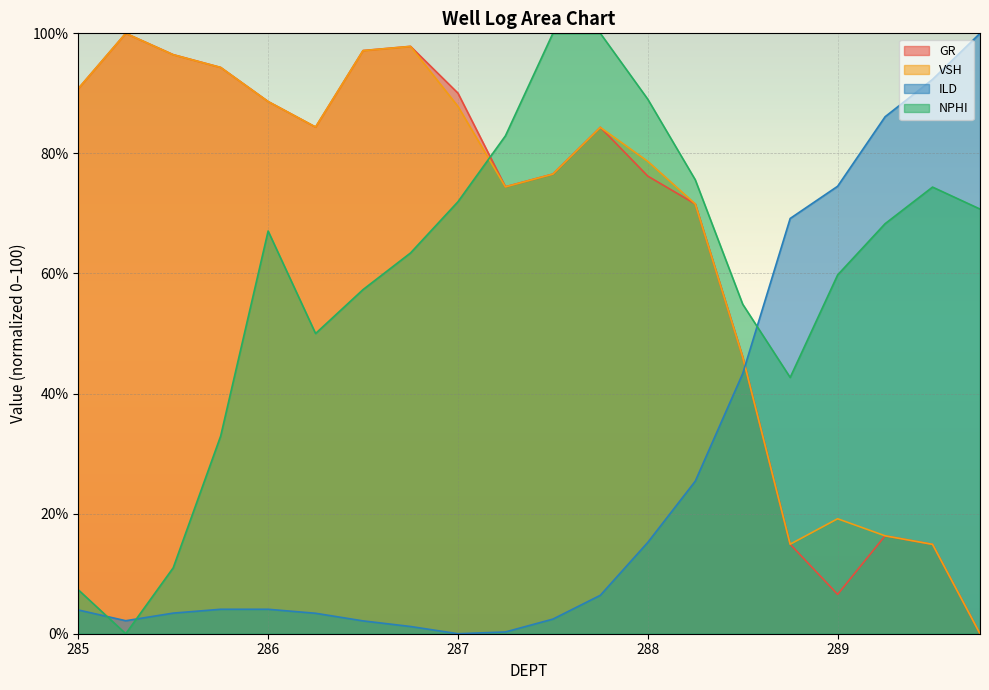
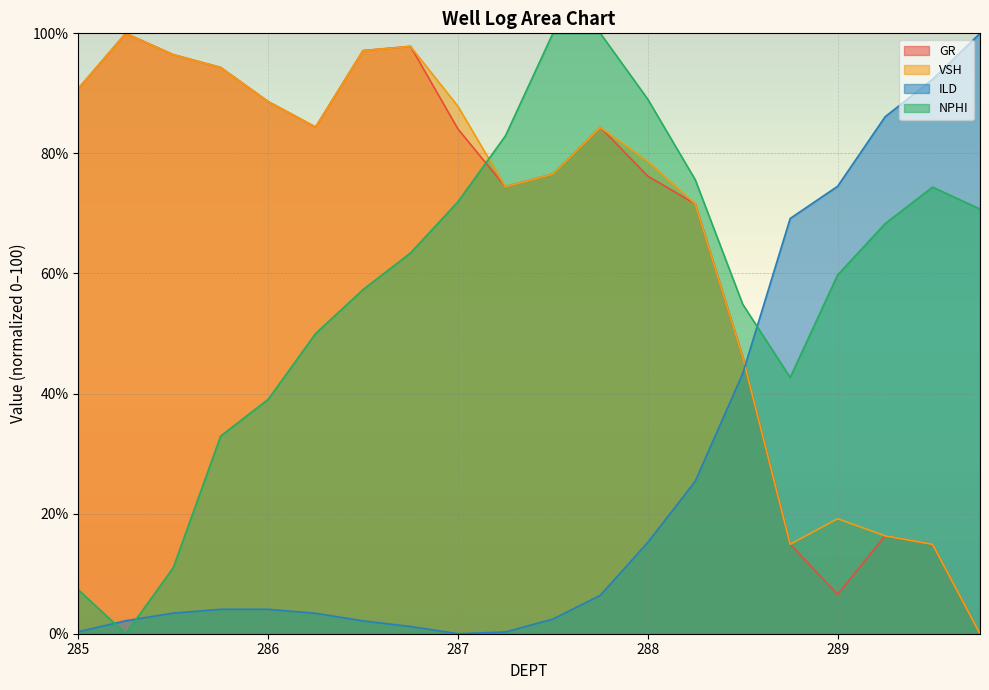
  {
    "GR": {
-     "287": "90%",
+     "287": "84%",
      "288": "76%",
      "289": "7%"
    },
    "VSH": {
      "287": "88%",
      "288": "79%",
      "289": "19%"
    },
    "ILD": {
-     "285": "4%",
+     "285": "0%",
      "286": "4%",
      "287": "0%",
      "288": "15%",
      "289": "75%"
    },
    "NPHI": {
      "285": "7%",
-     "286": "67%",
+     "286": "39%",
      "287": "72%",
      "288": "89%",
      "289": "60%"
    }
  }
